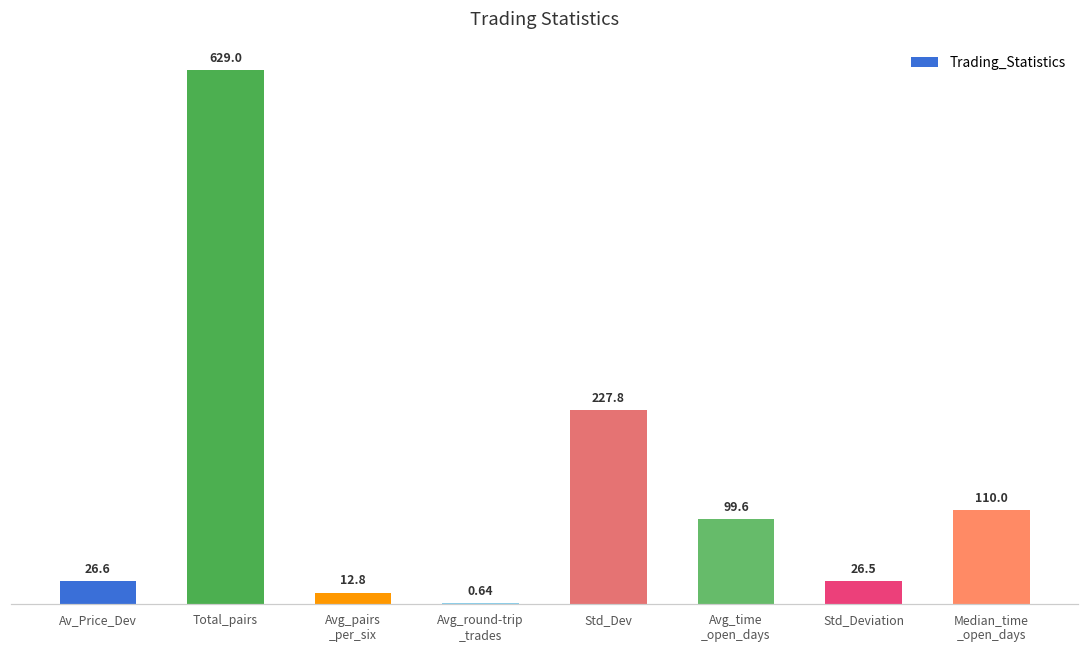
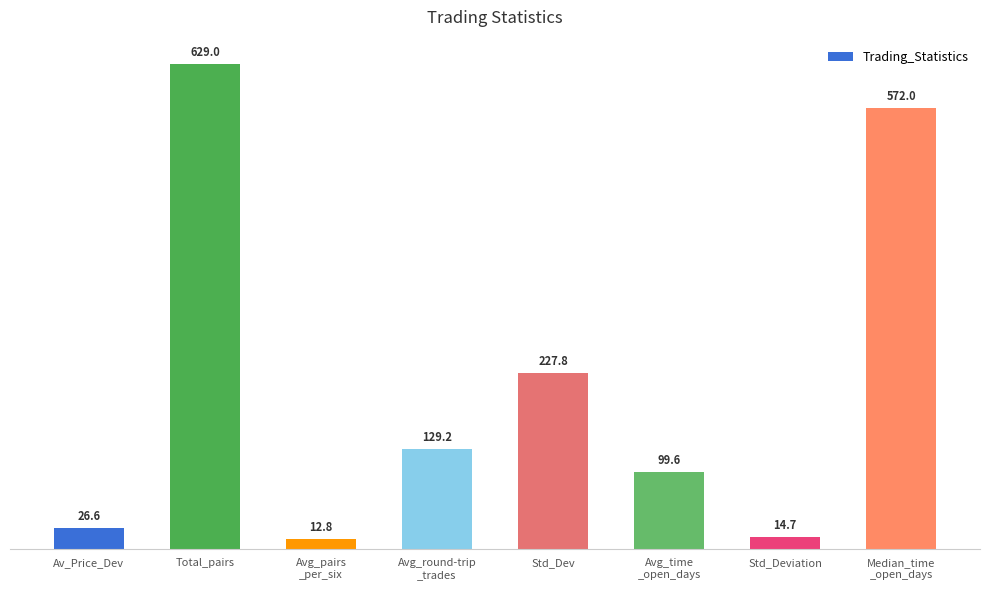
  {
    "Av_Price_Dev": 26.6,
    "Total_pairs": 629.0,
    "Avg_pairs _per_six": 12.8,
-   "Avg_round-trip _trades": 0.64,
+   "Avg_round-trip _trades": 129.2,
    "Std_Dev": 227.8,
    "Avg_time _open_days": 99.6,
-   "Std_Deviation": 26.5,
-   "Median_time _open_days": 110.0
+   "Std_Deviation": 14.7,
+   "Median_time _open_days": 572.0
  }
